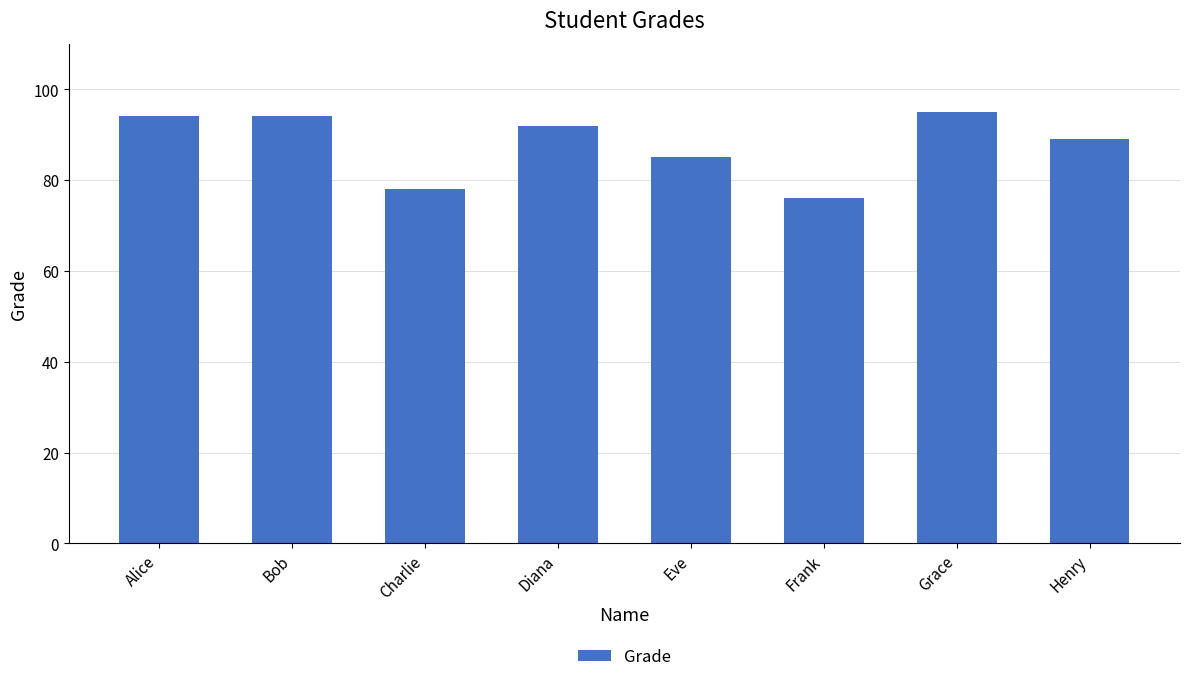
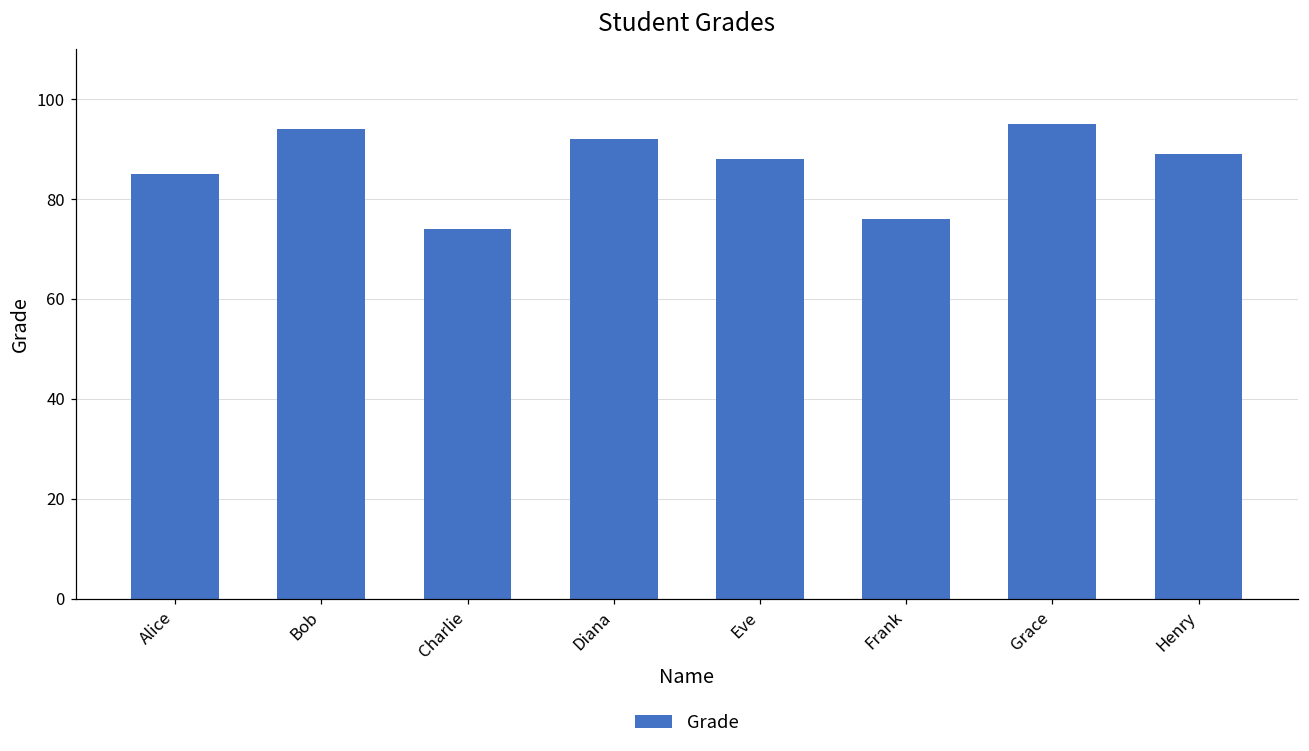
  {
-   "Alice": 94,
+   "Alice": 85,
    "Bob": 94,
-   "Charlie": 78,
+   "Charlie": 74,
    "Diana": 92,
-   "Eve": 85,
+   "Eve": 88,
    "Frank": 76,
    "Grace": 95,
    "Henry": 89
  }
